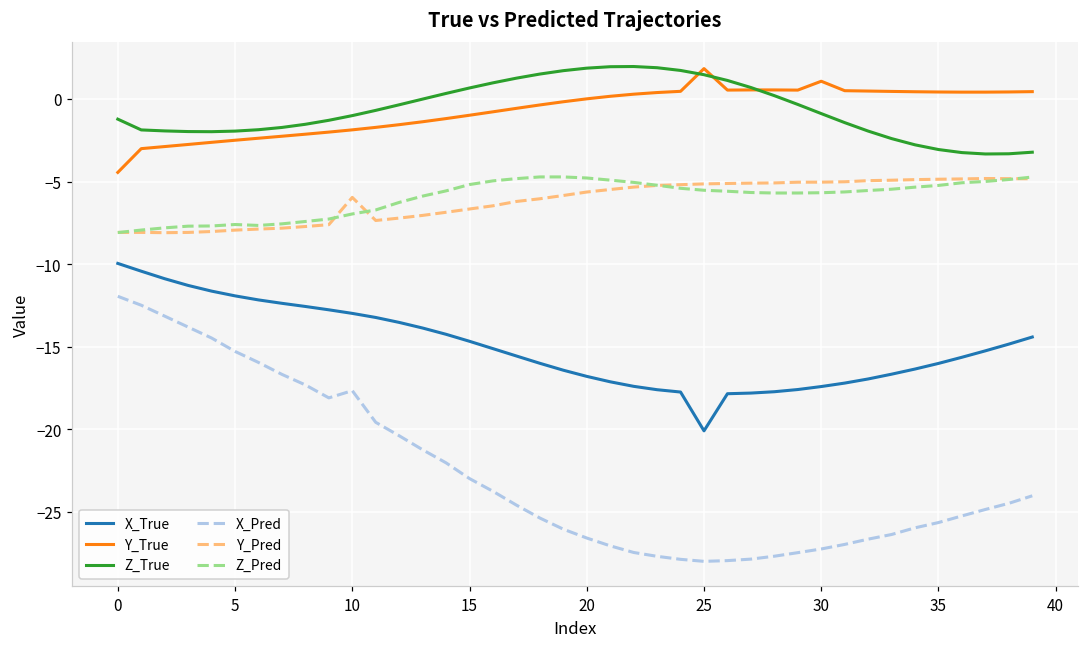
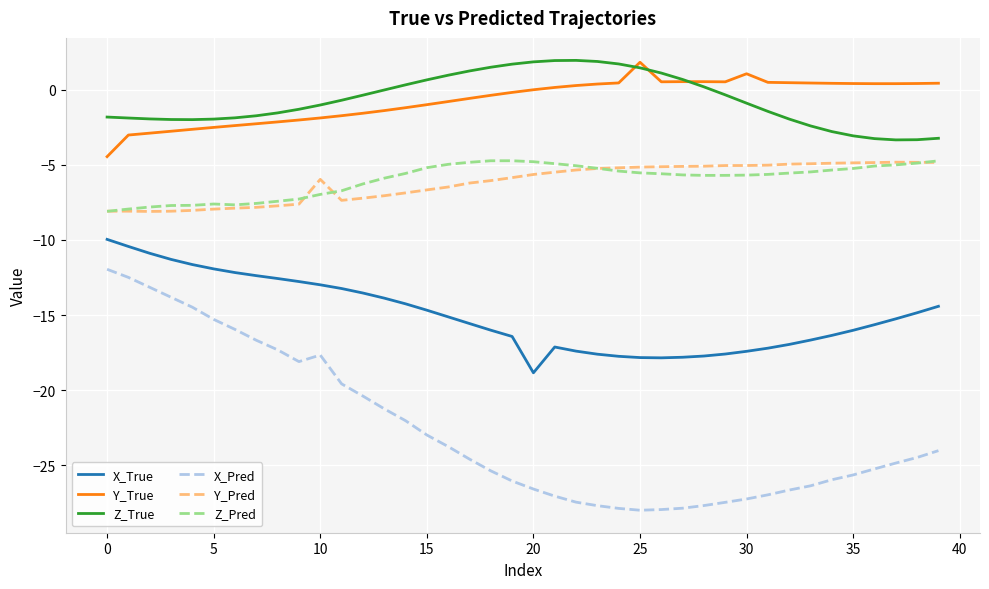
  {
    "X_True": {
      "0": -10.0,
      "5": -11.9,
      "10": -13.0,
      "15": -14.7,
-     "20": -16.8,
-     "25": -20.1,
+     "20": -18.9,
+     "25": -17.8,
      "30": -17.4,
      "35": -16.0
    },
    "Y_True": {
      "0": -4.4,
      "5": -2.5,
      "10": -1.9,
      "15": -1.0,
      "20": 0.0,
      "25": 1.8,
      "30": 1.1,
      "35": 0.4
    },
    "Z_True": {
-     "0": -1.2,
+     "0": -1.8,
      "5": -1.9,
      "10": -1.0,
      "15": 0.7,
      "20": 1.9,
      "25": 1.5,
      "30": -0.9,
      "35": -3.1
    },
    "X_Pred": {
      "0": -12.0,
      "5": -15.3,
      "10": -17.7,
      "15": -23.0,
      "20": -26.6,
      "25": -28.0,
      "30": -27.3,
      "35": -25.7
    },
    "Y_Pred": {
      "5": -7.9,
      "10": -6.0,
      "15": -6.7,
      "20": -5.6,
      "25": -5.1,
      "30": -5.0,
      "35": -4.9
    },
    "Z_Pred": {
      "5": -7.6,
      "10": -7.0,
      "15": -5.2,
      "20": -4.8,
      "25": -5.5,
      "30": -5.7,
      "35": -5.2
    }
  }
